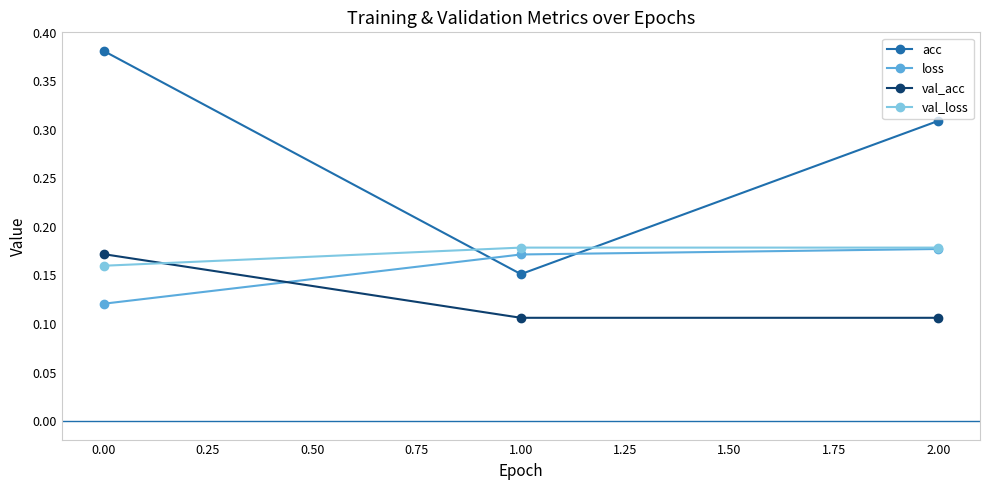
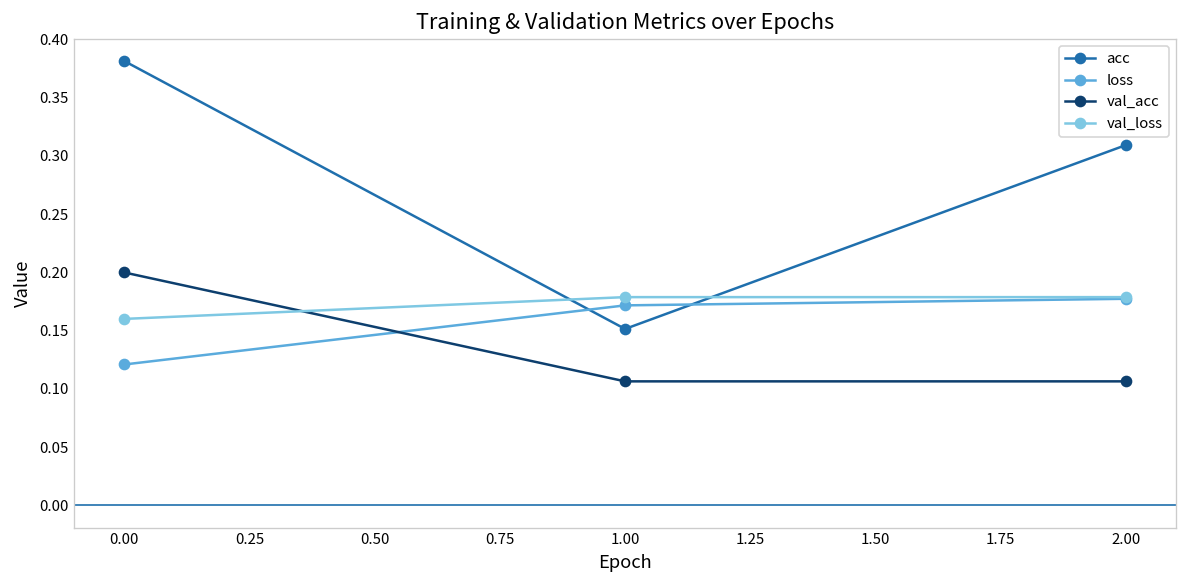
  {
    "acc": {
      "0.00": 0.38,
      "1.00": 0.15,
      "2.00": 0.31
    },
    "val_acc": {
-     "0.00": 0.17,
+     "0.00": 0.20,
      "1.00": 0.11,
      "2.00": 0.11
    }
  }
